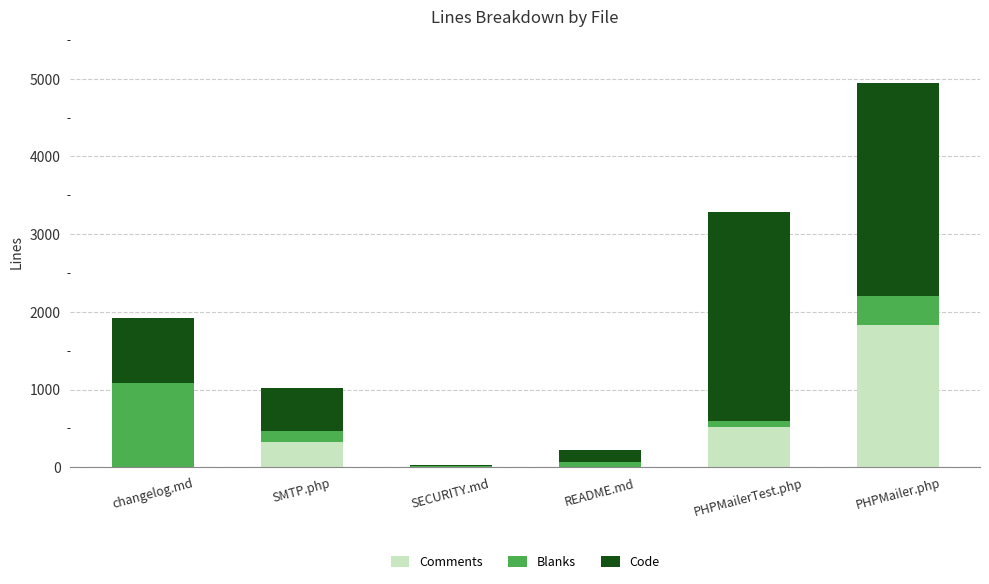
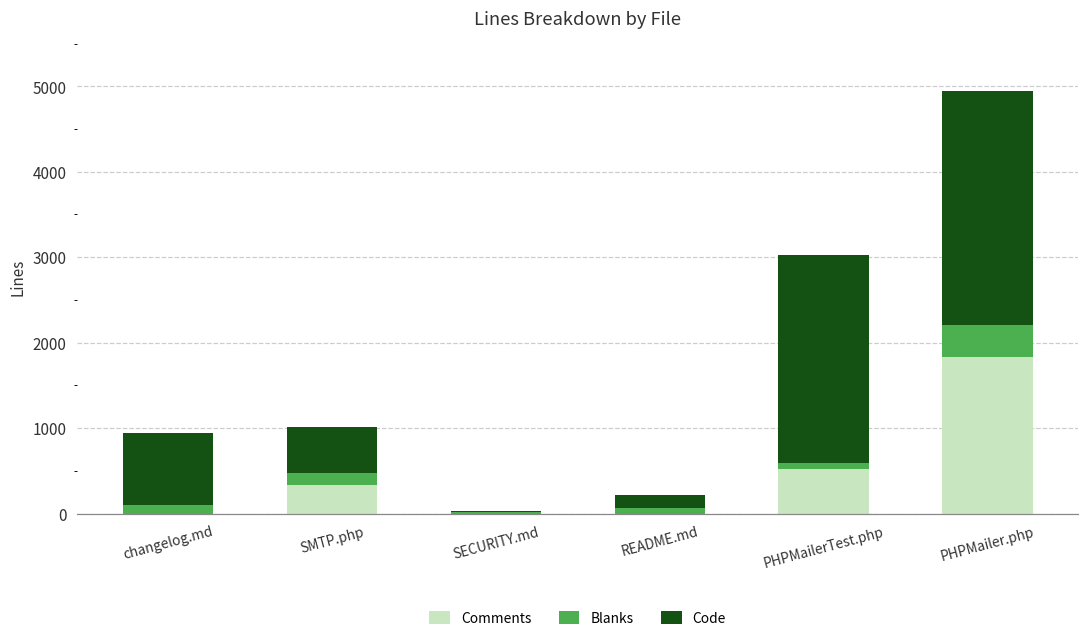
  {
    "Comments": {
      "changelog.md": 0,
      "SMTP.php": 300,
      "SECURITY.md": 0,
      "README.md": 0,
      "PHPMailerTest.php": 500,
      "PHPMailer.php": 1800
    },
    "Blanks": {
-     "changelog.md": 1100,
+     "changelog.md": 100,
      "SMTP.php": 100,
      "README.md": 100,
      "PHPMailerTest.php": 100,
      "PHPMailer.php": 400
    },
    "Code": {
      "changelog.md": 800,
      "SMTP.php": 500,
      "README.md": 200,
-     "PHPMailerTest.php": 2700,
+     "PHPMailerTest.php": 2400,
      "PHPMailer.php": 2700
    }
  }
